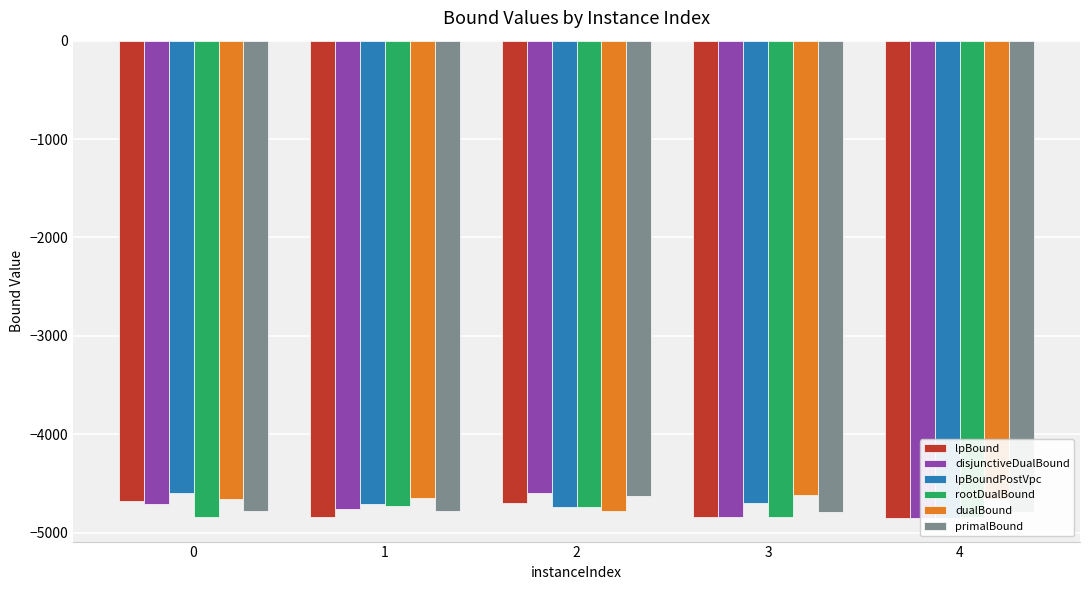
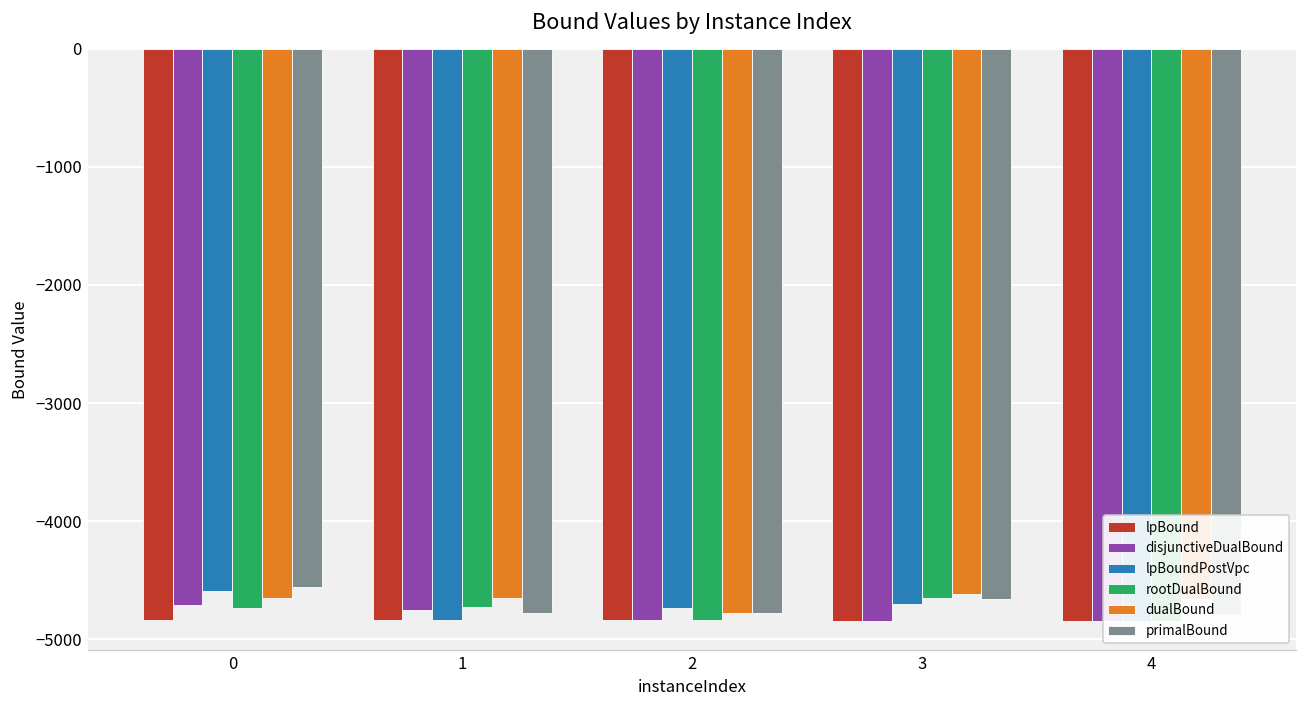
  {
    "lpBound": {
-     "0": -4700,
+     "0": -4800,
      "1": -4800,
-     "2": -4700,
+     "2": -4800,
      "3": -4800,
      "4": -4800
    },
    "disjunctiveDualBound": {
      "0": -4700,
      "1": -4800,
-     "2": -4600,
+     "2": -4800,
      "3": -4800
    },
    "lpBoundPostVpc": {
      "0": -4600,
-     "1": -4700,
+     "1": -4800,
      "2": -4700,
      "3": -4700
    },
    "rootDualBound": {
-     "0": -4800,
+     "0": -4700,
      "1": -4700,
-     "2": -4700,
-     "3": -4800
+     "2": -4800,
+     "3": -4600
    },
    "dualBound": {
      "0": -4700,
      "1": -4700,
      "2": -4800,
      "3": -4600
    },
    "primalBound": {
-     "0": -4800,
+     "0": -4600,
      "1": -4800,
-     "2": -4600,
-     "3": -4800
+     "2": -4800,
+     "3": -4700
    }
  }
